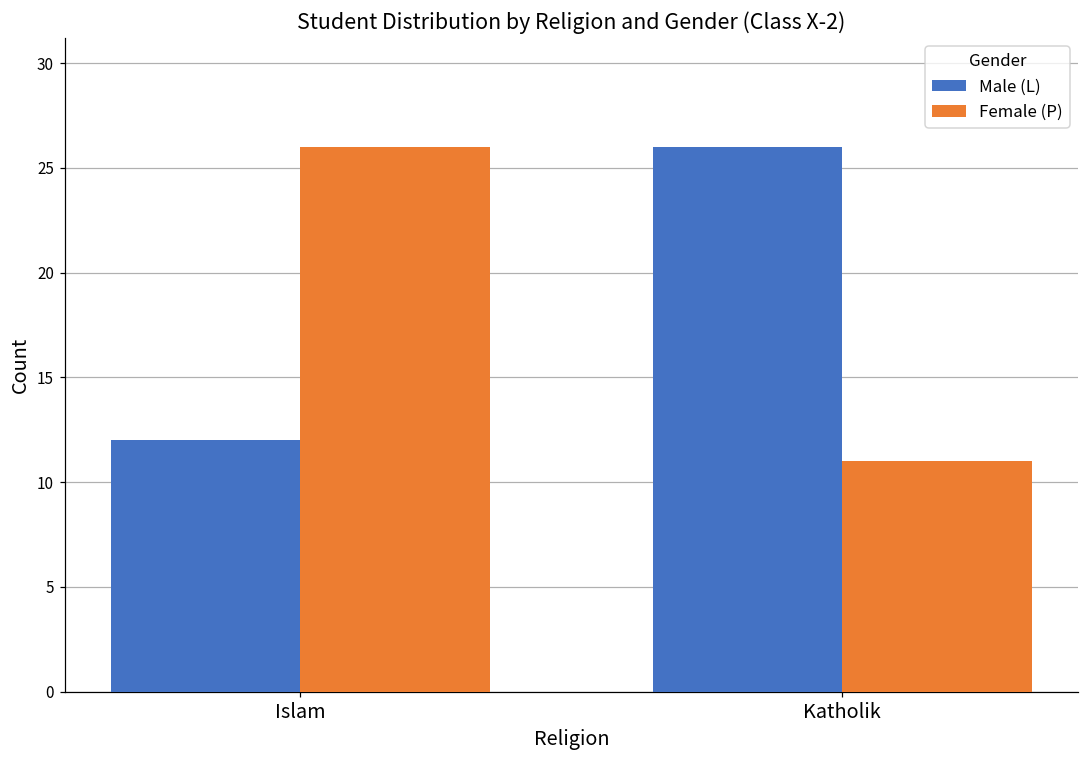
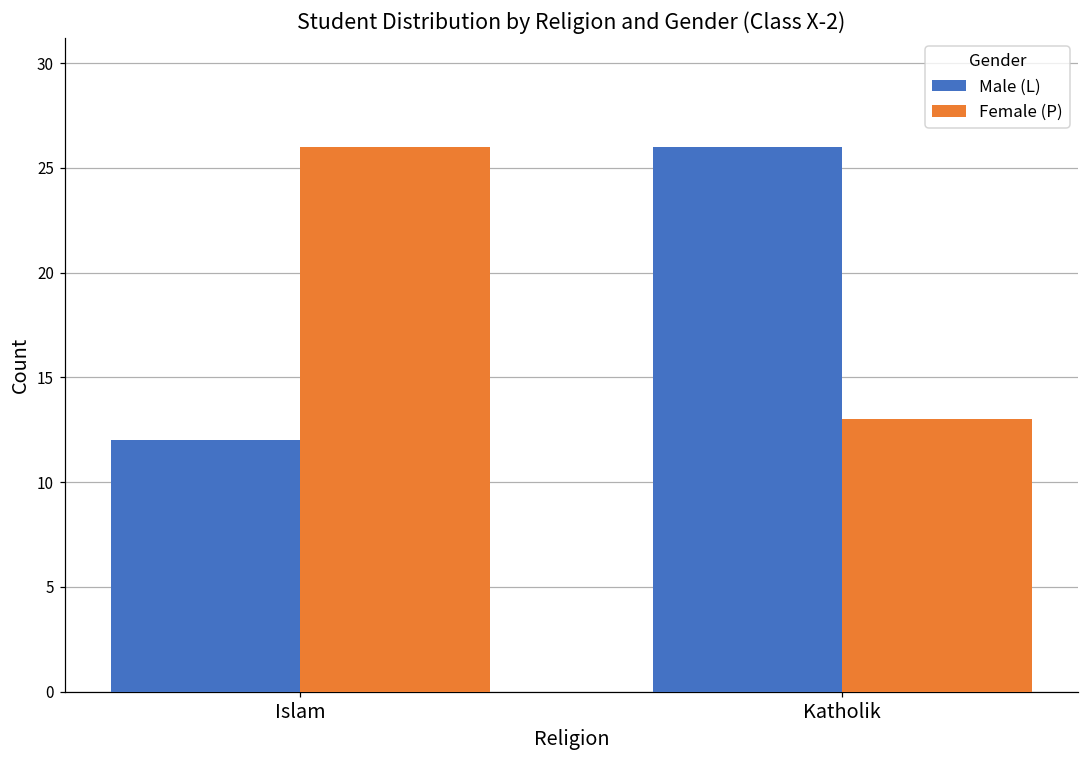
  {
    "Male (L)": {
      "Islam": 12,
      "Katholik": 26
    },
    "Female (P)": {
      "Islam": 26,
-     "Katholik": 11
+     "Katholik": 13
    }
  }
